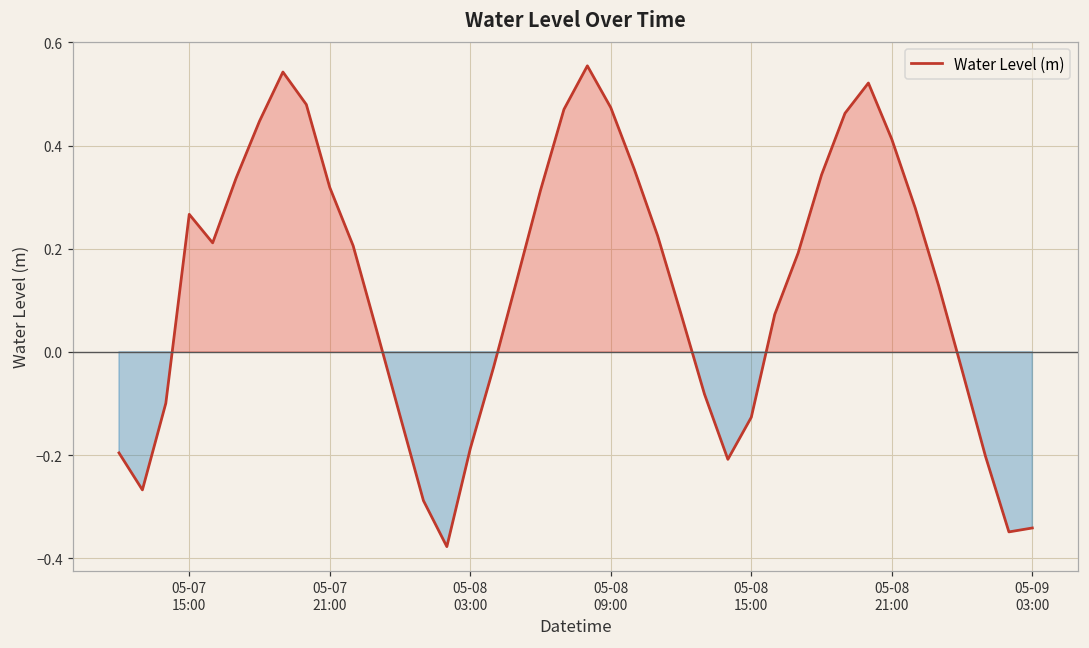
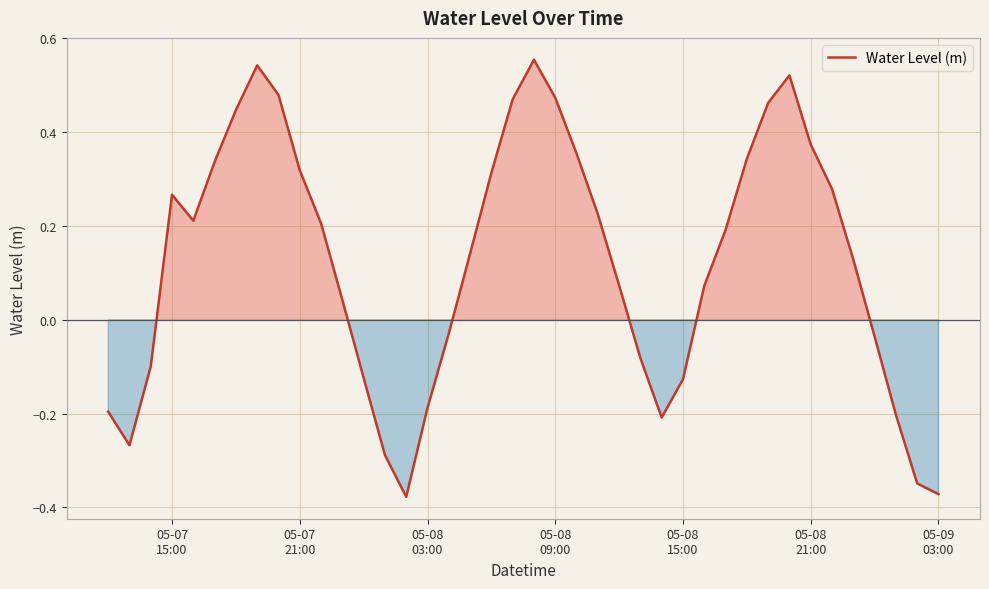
  {
    "05-07 15:00": 0.27,
    "05-07 21:00": 0.32,
    "05-08 03:00": -0.19,
    "05-08 09:00": 0.47,
    "05-08 15:00": -0.13,
-   "05-08 21:00": 0.41,
-   "05-09 03:00": -0.34
+   "05-08 21:00": 0.37,
+   "05-09 03:00": -0.37
  }
